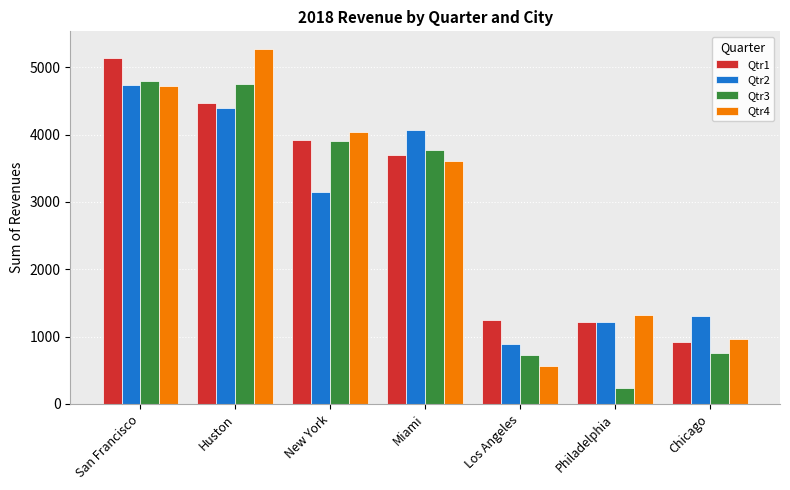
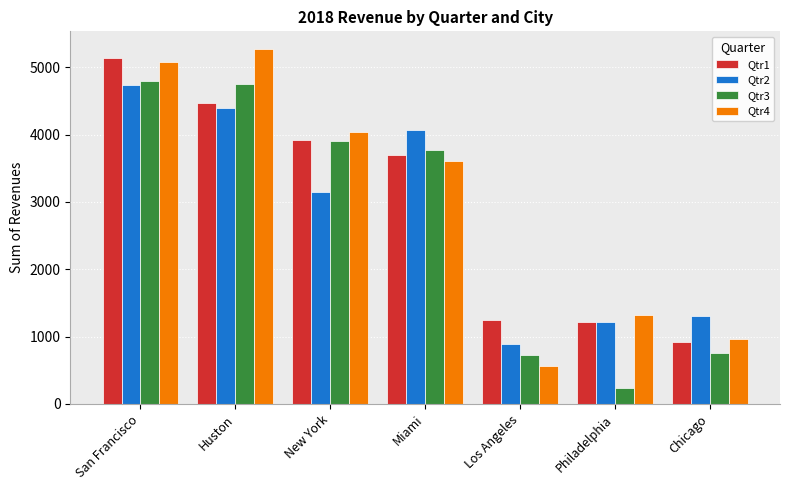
  {
    "Qtr1": {
      "San Francisco": 5100,
      "Huston": 4500,
      "New York": 3900,
      "Miami": 3700,
      "Los Angeles": 1200,
      "Philadelphia": 1200,
      "Chicago": 900
    },
    "Qtr2": {
      "San Francisco": 4700,
      "Huston": 4400,
      "New York": 3200,
      "Miami": 4100,
      "Los Angeles": 900,
      "Philadelphia": 1200,
      "Chicago": 1300
    },
    "Qtr3": {
      "San Francisco": 4800,
      "Huston": 4700,
      "New York": 3900,
      "Miami": 3800,
      "Los Angeles": 700,
      "Philadelphia": 200,
      "Chicago": 800
    },
    "Qtr4": {
-     "San Francisco": 4700,
+     "San Francisco": 5100,
      "Huston": 5300,
      "New York": 4000,
      "Miami": 3600,
      "Los Angeles": 600,
      "Philadelphia": 1300,
      "Chicago": 1000
    }
  }
